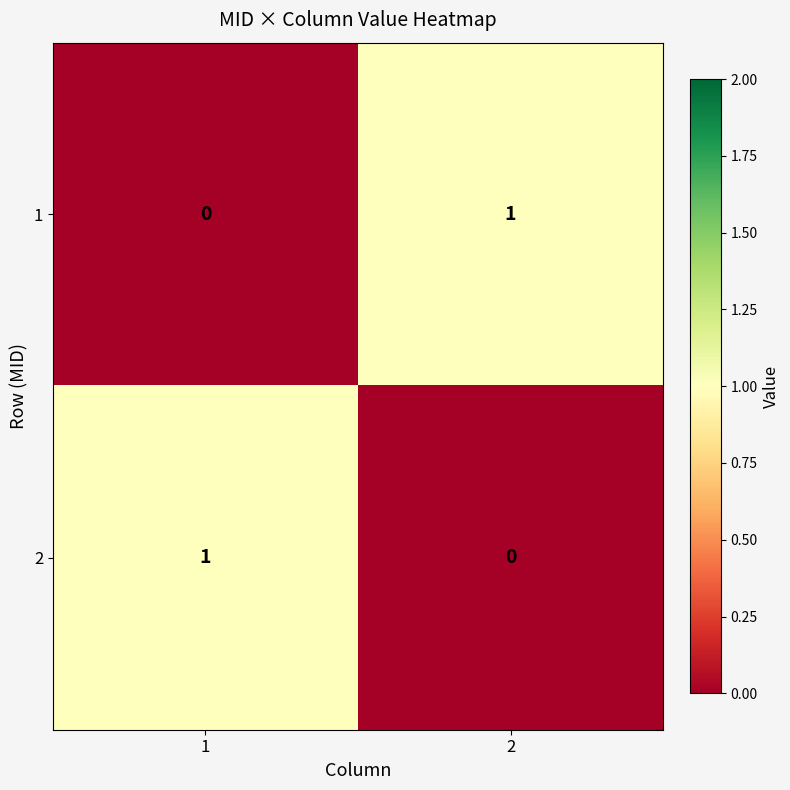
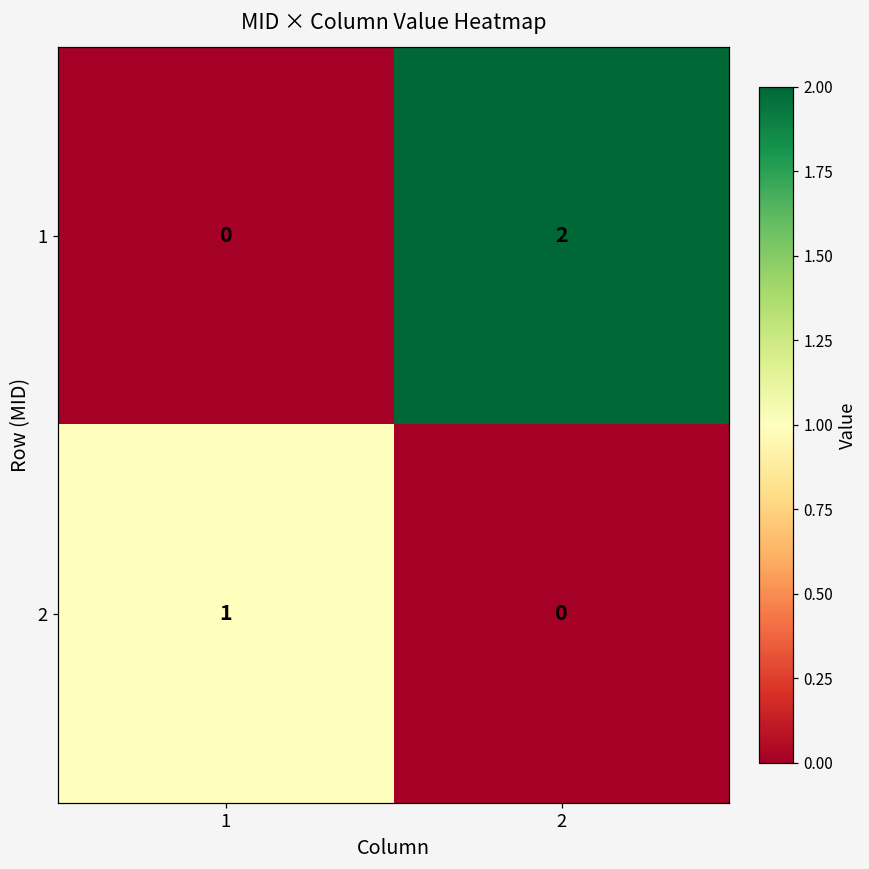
  {
    "1": {
      "1": 0,
-     "2": 1
+     "2": 2
    },
    "2": {
      "1": 1,
      "2": 0
    }
  }
